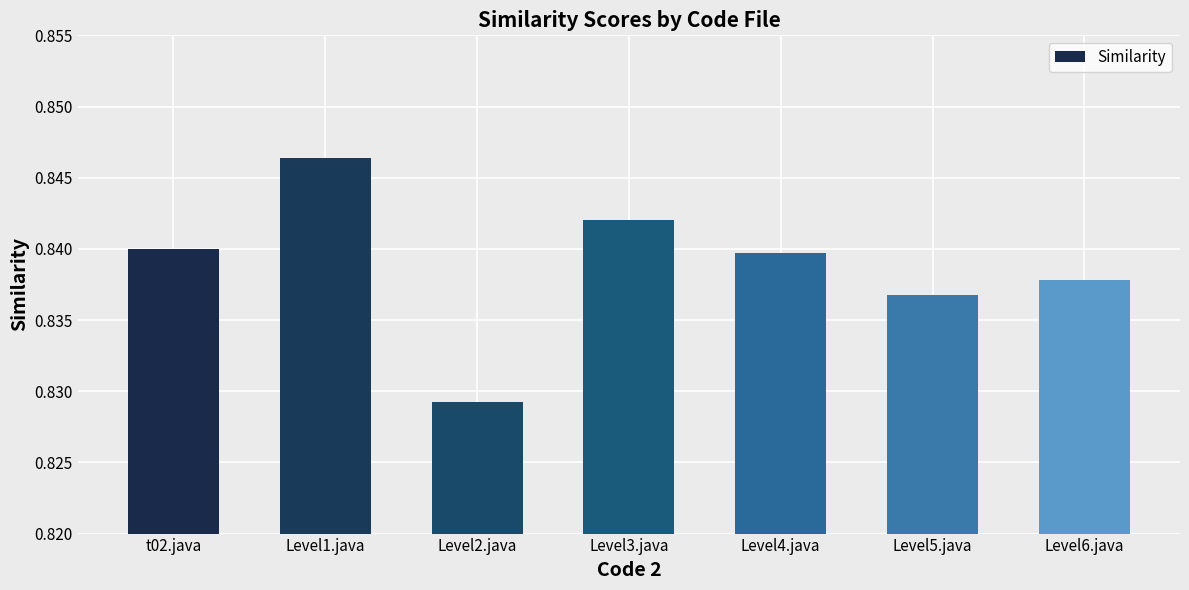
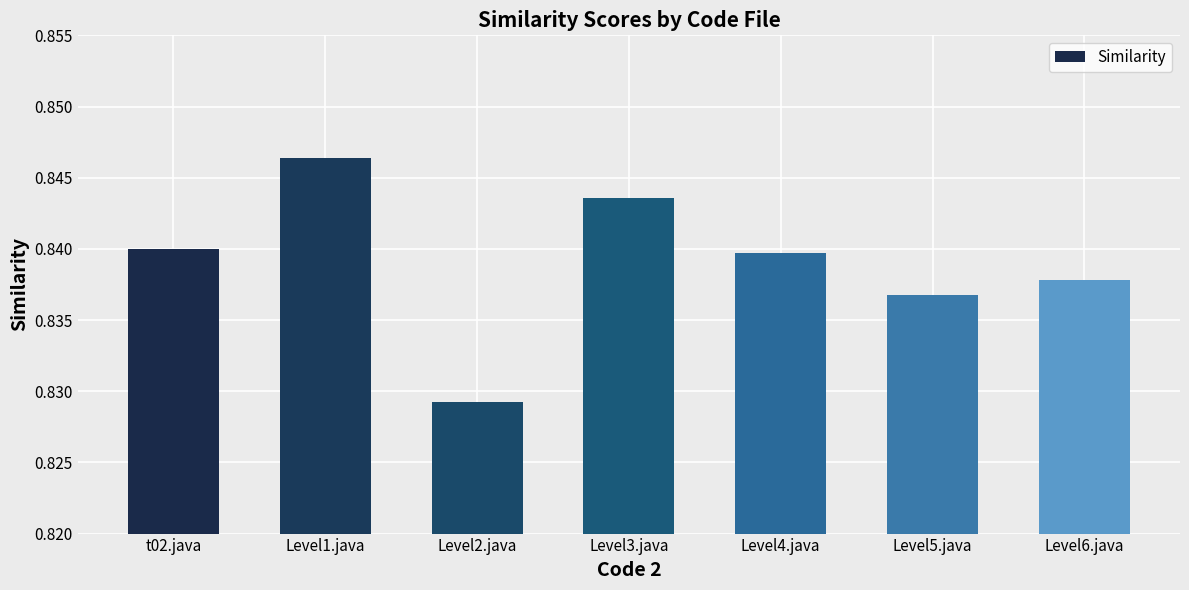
  {
    "t02.java": 0.8400,
    "Level1.java": 0.8463,
    "Level2.java": 0.8293,
-   "Level3.java": 0.8420,
+   "Level3.java": 0.8436,
    "Level4.java": 0.8397,
    "Level5.java": 0.8368,
    "Level6.java": 0.8378
  }
